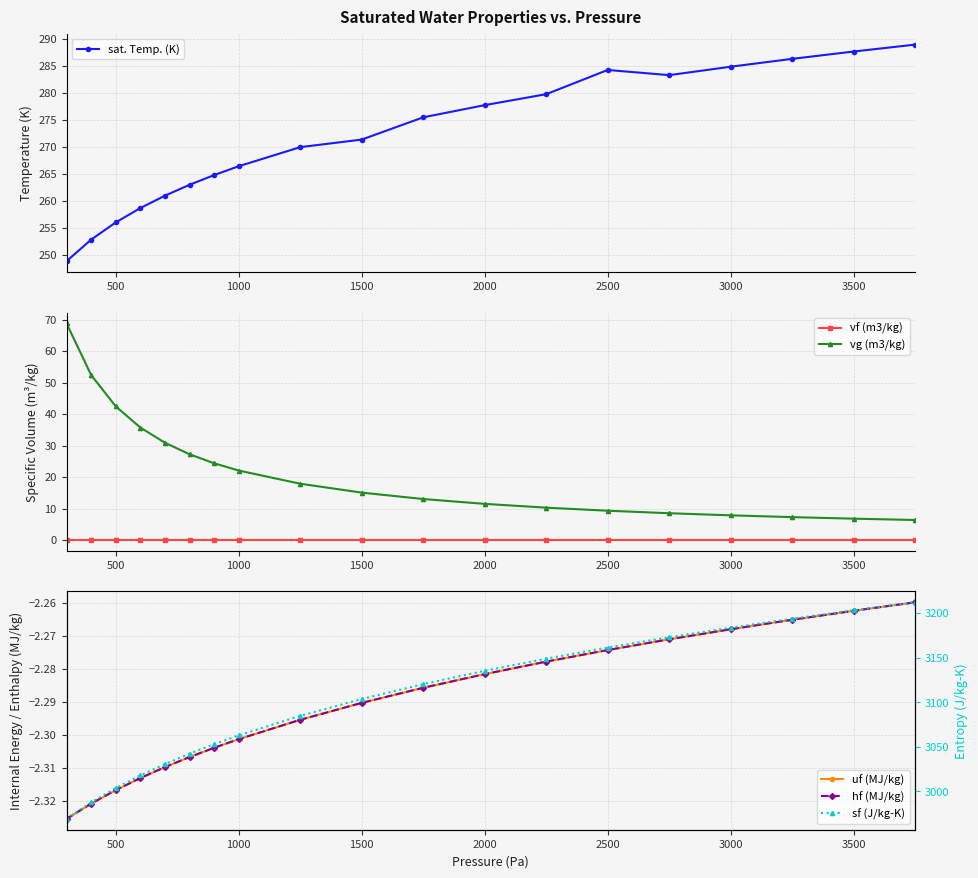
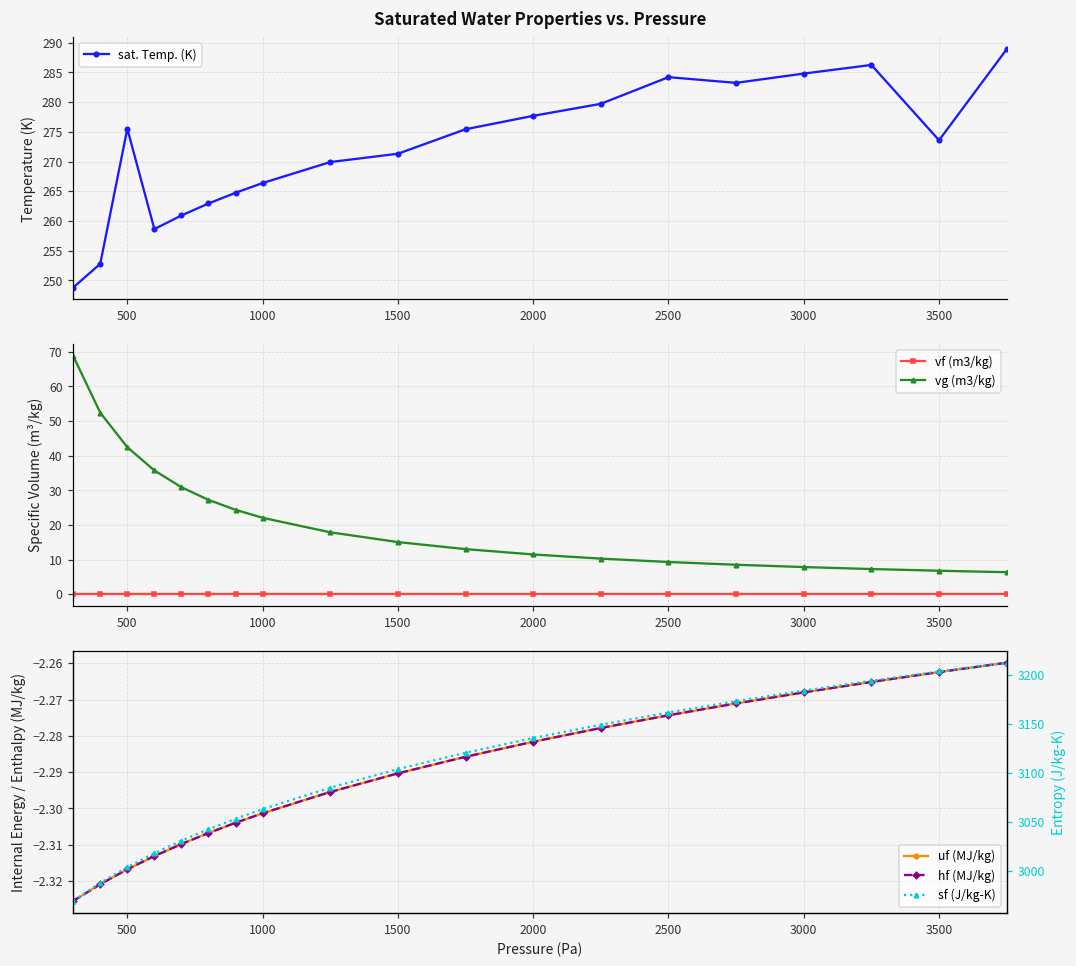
  {
    "Saturated Water Properties vs. Pressure": {
-     "500": 256,
+     "500": 276,
      "1000": 266,
      "1500": 271,
      "2000": 278,
      "2500": 284,
      "3000": 285,
-     "3500": 288
+     "3500": 274
    }
  }
